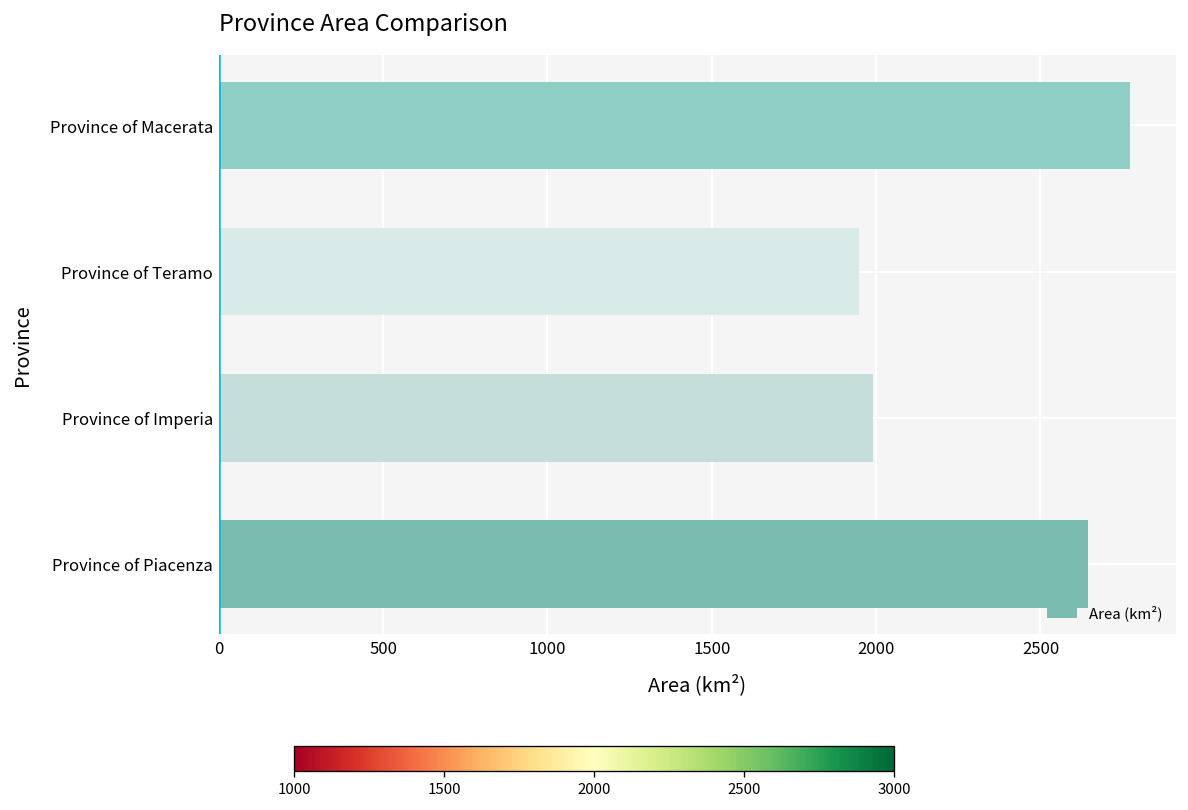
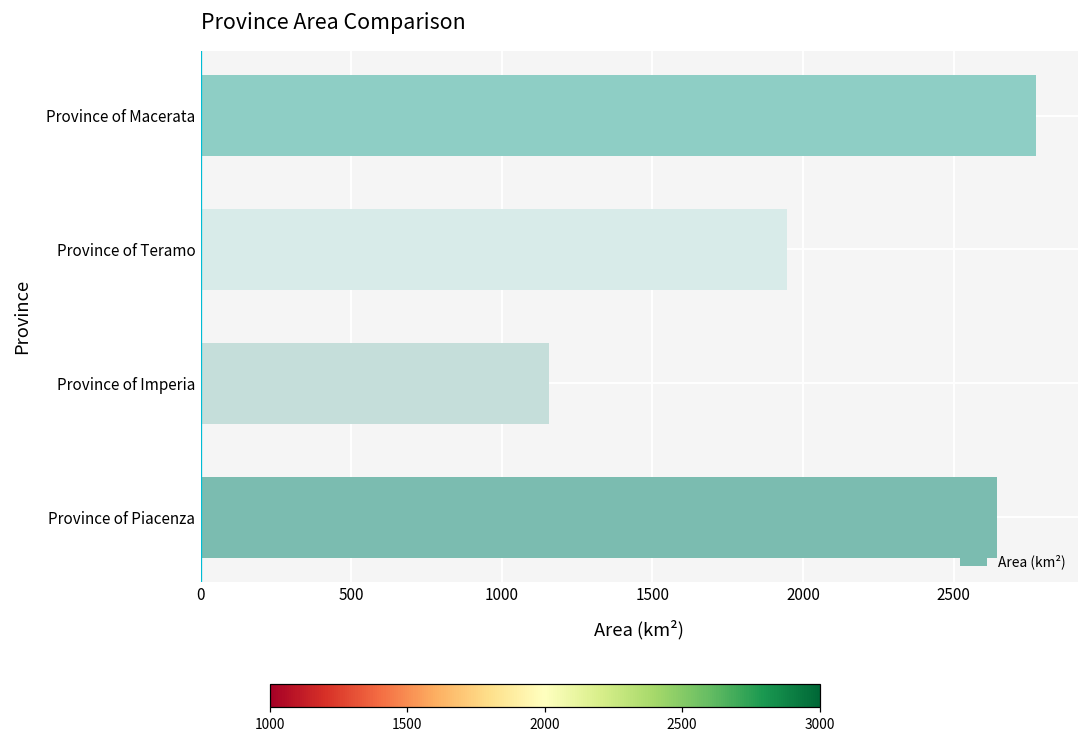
  {
    "Province of Macerata": 2770,
    "Province of Teramo": 1950,
-   "Province of Imperia": 1990,
+   "Province of Imperia": 1160,
    "Province of Piacenza": 2640
  }
